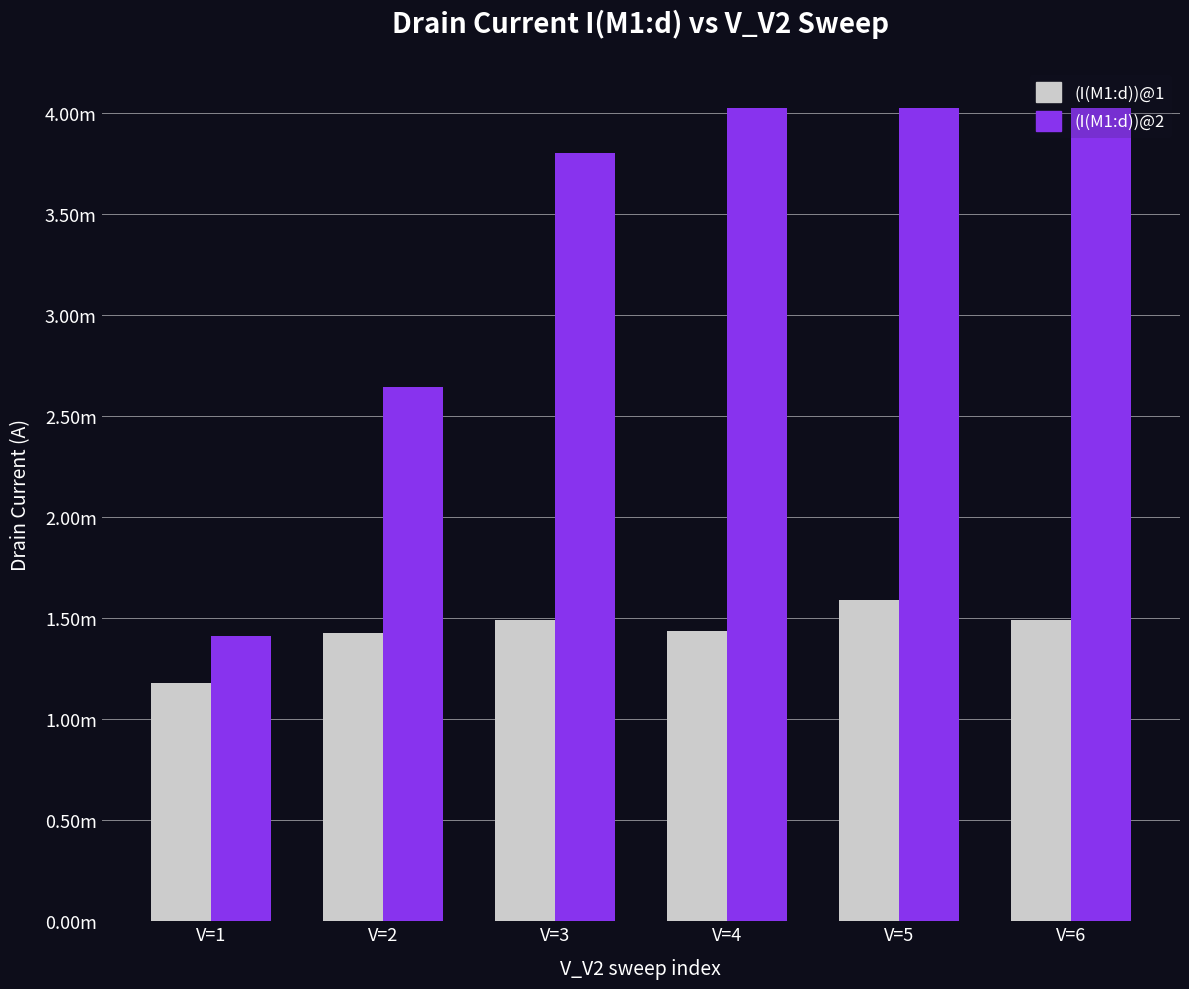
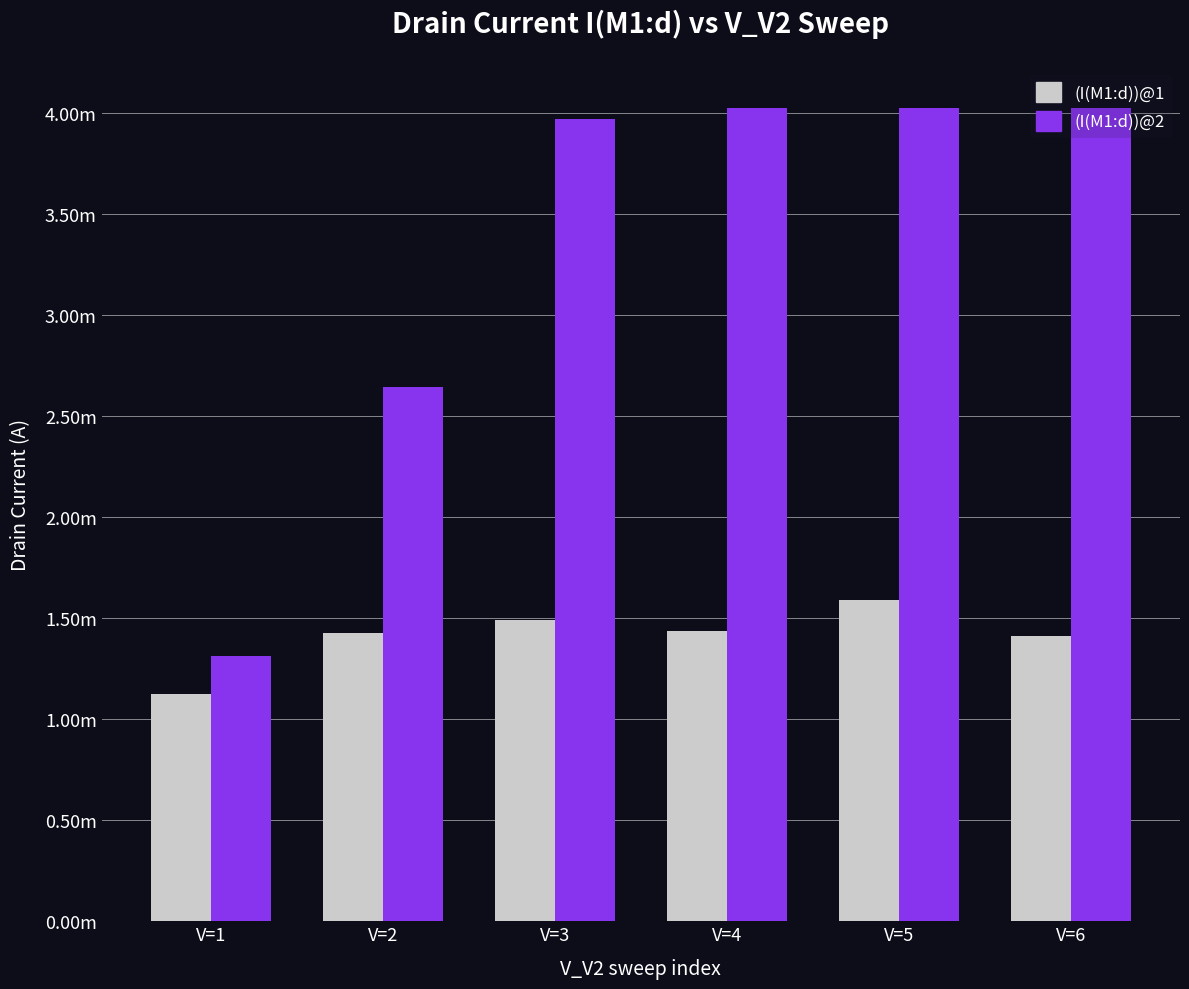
  {
    "(I(M1:d))@1": {
-     "V=1": "1.18m",
+     "V=1": "1.13m",
      "V=2": "1.43m",
      "V=3": "1.49m",
      "V=4": "1.44m",
      "V=5": "1.59m",
-     "V=6": "1.49m"
+     "V=6": "1.41m"
    },
    "(I(M1:d))@2": {
-     "V=1": "1.41m",
+     "V=1": "1.31m",
      "V=2": "2.65m",
-     "V=3": "3.80m",
+     "V=3": "3.97m",
      "V=4": "4.03m",
      "V=5": "4.03m"
    }
  }
